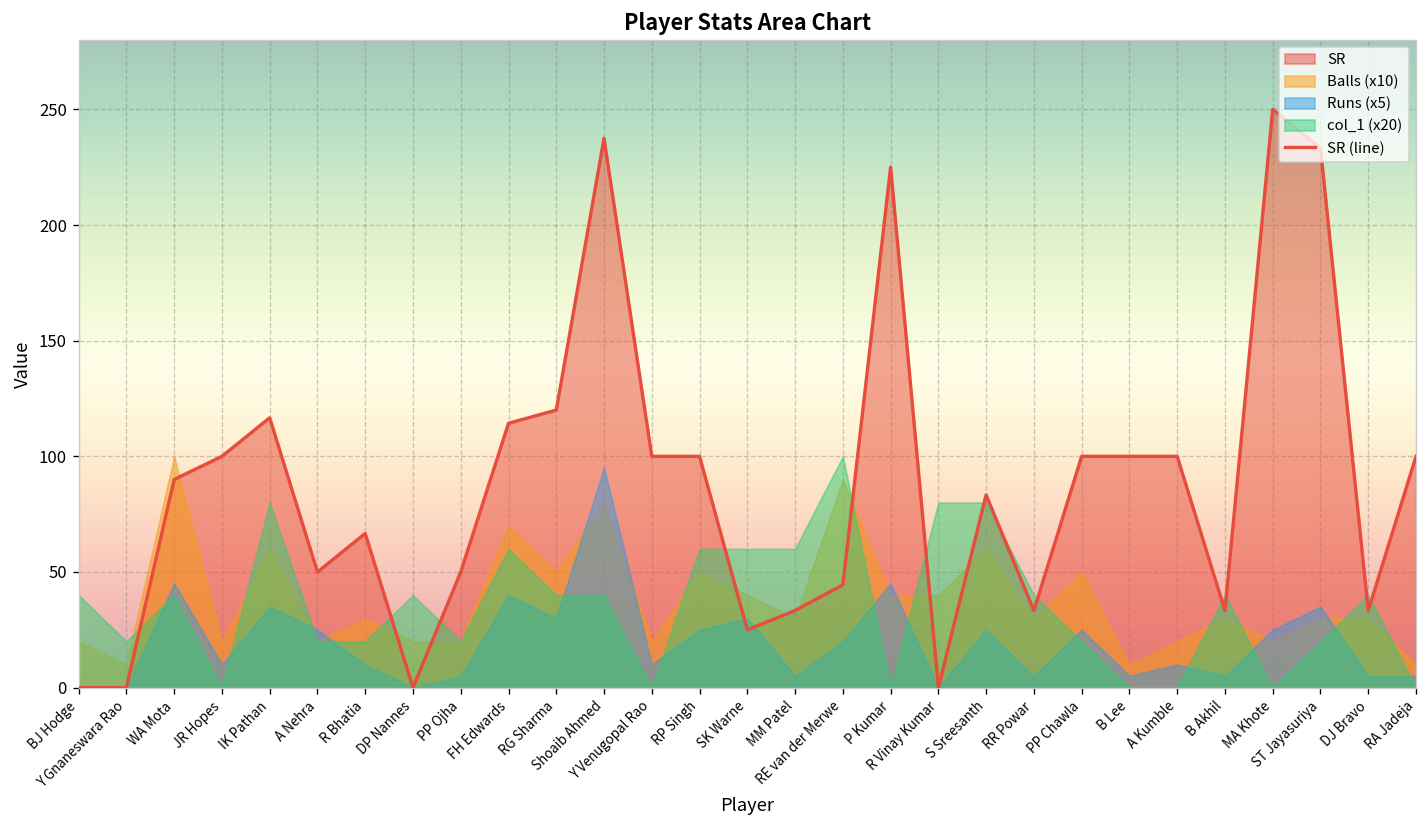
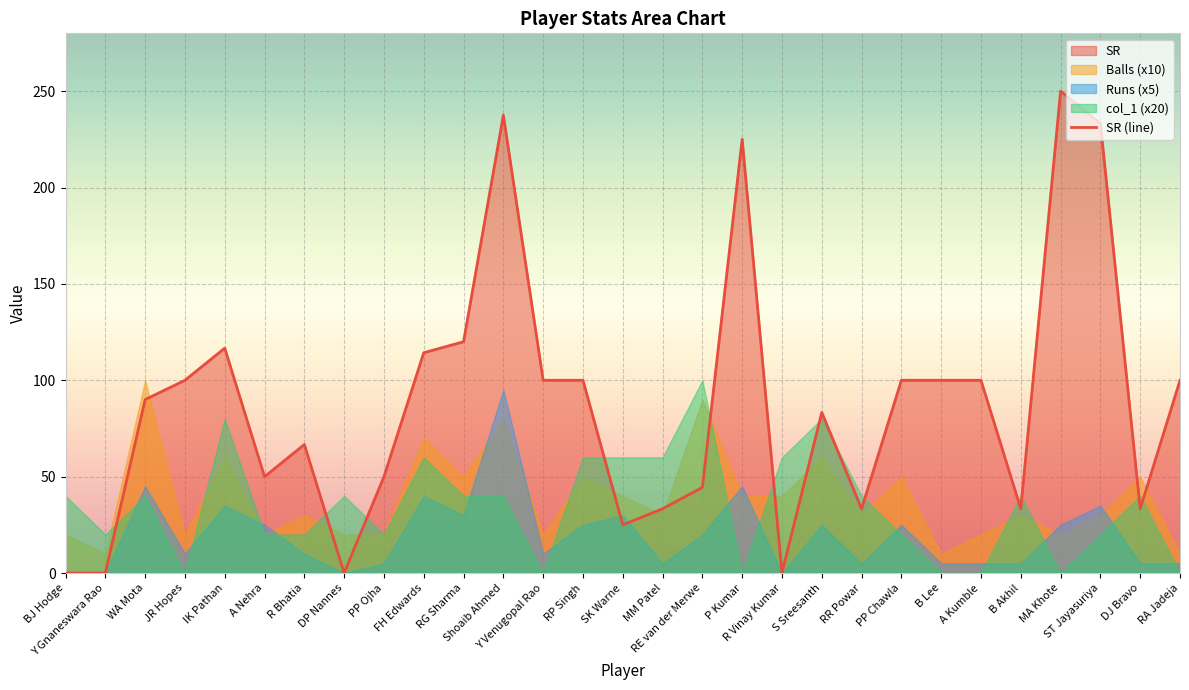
  {
    "SR": {
      "WA Mota": 90,
      "JR Hopes": 100,
      "IK Pathan": 117,
      "A Nehra": 50,
      "R Bhatia": 67,
      "PP Ojha": 50,
      "FH Edwards": 114,
      "RG Sharma": 120,
      "Shoaib Ahmed": 238,
      "Y Venugopal Rao": 100,
      "RP Singh": 100,
      "SK Warne": 25,
      "MM Patel": 33,
      "RE van der Merwe": 44,
      "P Kumar": 225,
      "S Sreesanth": 83,
      "RR Powar": 33,
      "PP Chawla": 100,
      "B Lee": 100,
      "A Kumble": 100,
      "B Akhil": 33,
      "MA Khote": 250,
      "DJ Bravo": 33,
      "RA Jadeja": 100
    },
    "Balls (x10)": {
      "BJ Hodge": 20,
      "Y Gnaneswara Rao": 10,
      "WA Mota": 100,
      "JR Hopes": 20,
      "IK Pathan": 60,
      "R Bhatia": 30,
      "DP Nannes": 20,
      "FH Edwards": 70,
      "RG Sharma": 50,
      "Shoaib Ahmed": 80,
      "Y Venugopal Rao": 20,
      "RP Singh": 50,
      "SK Warne": 40,
      "MM Patel": 30,
      "RE van der Merwe": 90,
      "P Kumar": 40,
      "R Vinay Kumar": 40,
      "S Sreesanth": 60,
      "RR Powar": 30,
      "PP Chawla": 50,
      "B Lee": 10,
      "A Kumble": 20,
      "B Akhil": 30,
      "MA Khote": 20,
      "ST Jayasuriya": 30,
-     "DJ Bravo": 30,
+     "DJ Bravo": 50,
      "RA Jadeja": 10
    },
    "Runs (x5)": {
      "WA Mota": 45,
      "JR Hopes": 10,
      "IK Pathan": 35,
      "A Nehra": 25,
      "R Bhatia": 10,
      "PP Ojha": 5,
      "FH Edwards": 40,
      "RG Sharma": 30,
      "Shoaib Ahmed": 95,
      "Y Venugopal Rao": 10,
      "RP Singh": 25,
      "SK Warne": 30,
      "MM Patel": 5,
      "RE van der Merwe": 20,
      "P Kumar": 45,
      "S Sreesanth": 25,
      "RR Powar": 5,
      "PP Chawla": 25,
      "B Lee": 5,
-     "A Kumble": 10,
+     "A Kumble": 5,
      "B Akhil": 5,
      "MA Khote": 25,
      "ST Jayasuriya": 35,
      "DJ Bravo": 5,
      "RA Jadeja": 5
    },
    "col_1 (x20)": {
      "BJ Hodge": 40,
      "Y Gnaneswara Rao": 20,
      "WA Mota": 40,
      "JR Hopes": 0,
      "IK Pathan": 80,
      "R Bhatia": 20,
      "DP Nannes": 40,
      "FH Edwards": 60,
      "RG Sharma": 40,
      "Shoaib Ahmed": 40,
      "Y Venugopal Rao": 0,
      "RP Singh": 60,
      "SK Warne": 60,
      "MM Patel": 60,
      "RE van der Merwe": 100,
      "P Kumar": 0,
-     "R Vinay Kumar": 80,
+     "R Vinay Kumar": 60,
      "S Sreesanth": 80,
      "RR Powar": 40,
      "PP Chawla": 20,
      "B Lee": 0,
      "A Kumble": 0,
      "B Akhil": 40,
      "MA Khote": 0,
      "ST Jayasuriya": 20,
      "DJ Bravo": 40,
      "RA Jadeja": 0
    }
  }
